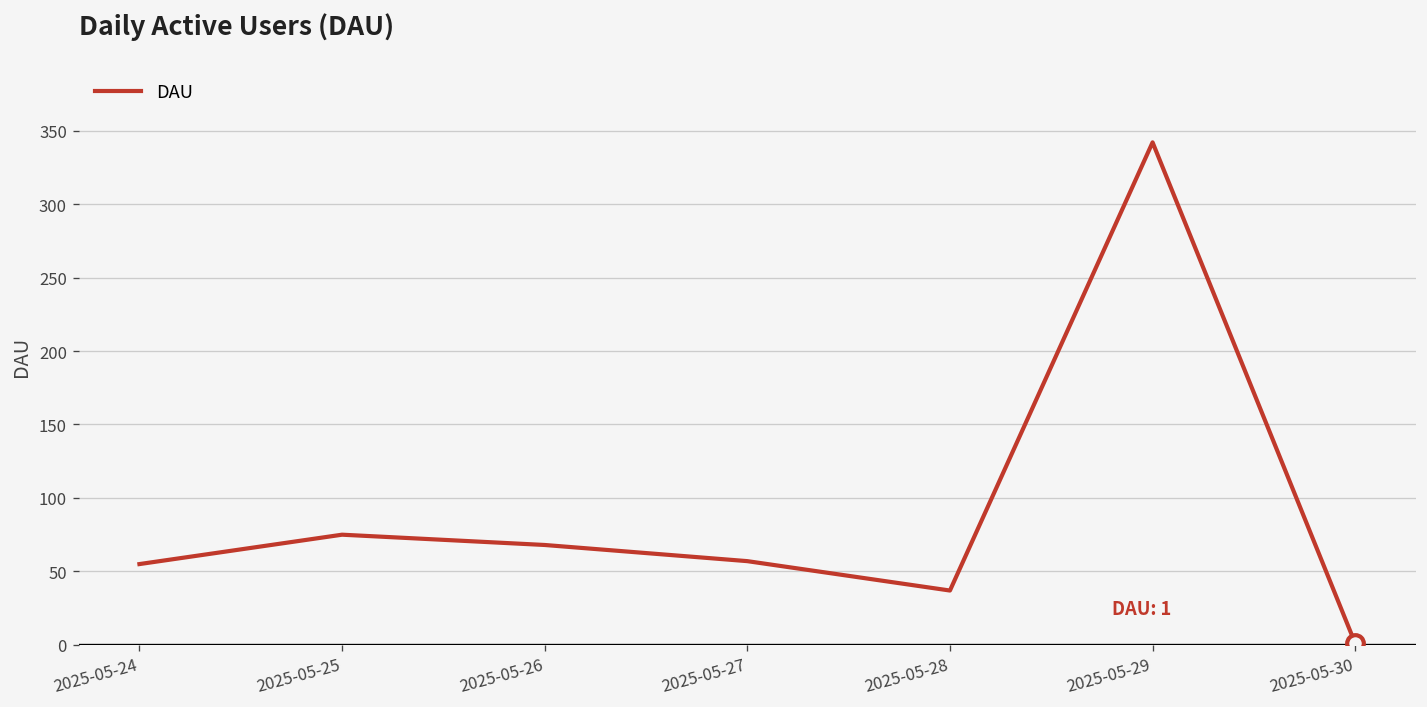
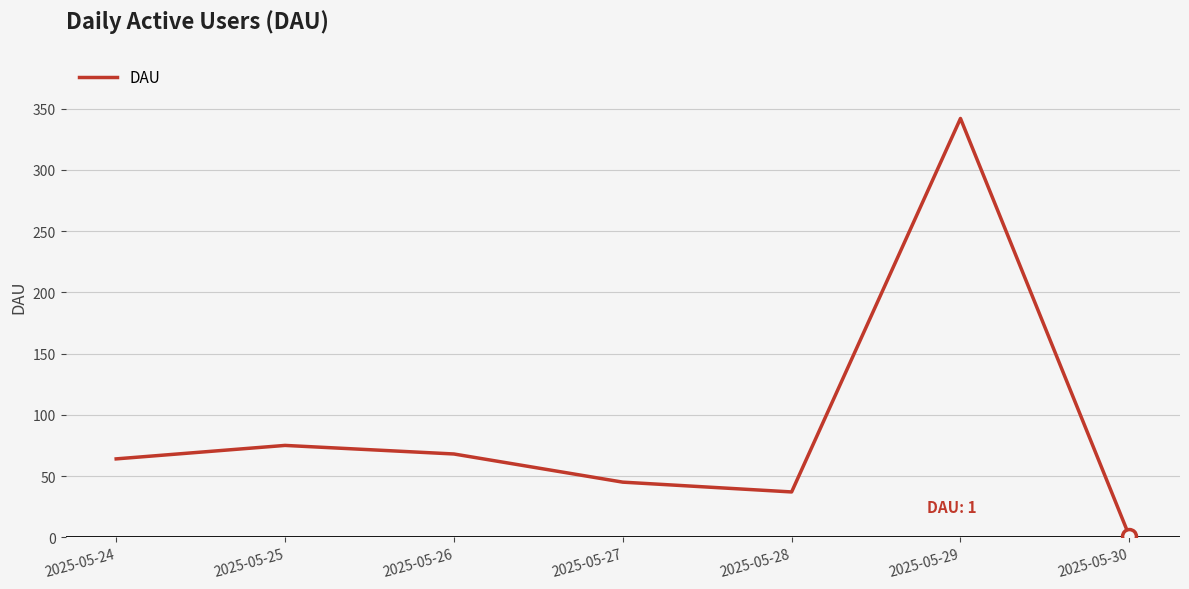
  {
    "DAU": {
-     "2025-05-24": 55,
+     "2025-05-24": 64,
      "2025-05-25": 75,
      "2025-05-26": 68,
-     "2025-05-27": 57,
+     "2025-05-27": 45,
      "2025-05-28": 37,
      "2025-05-29": 342
    }
  }
